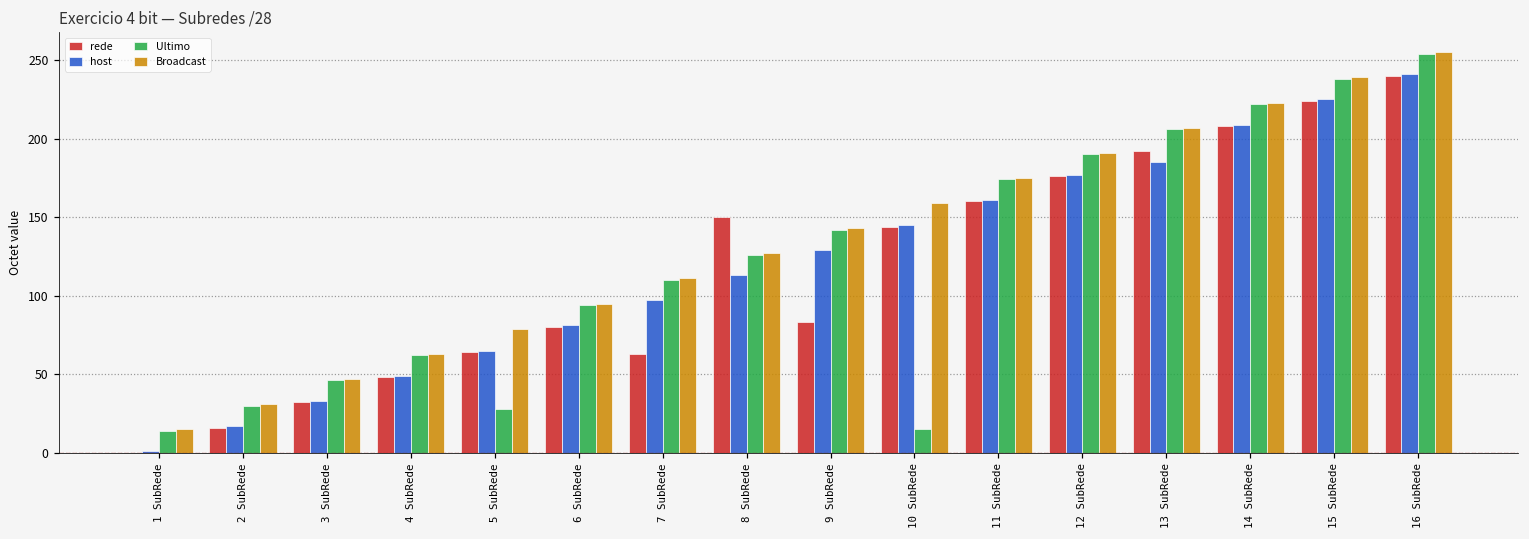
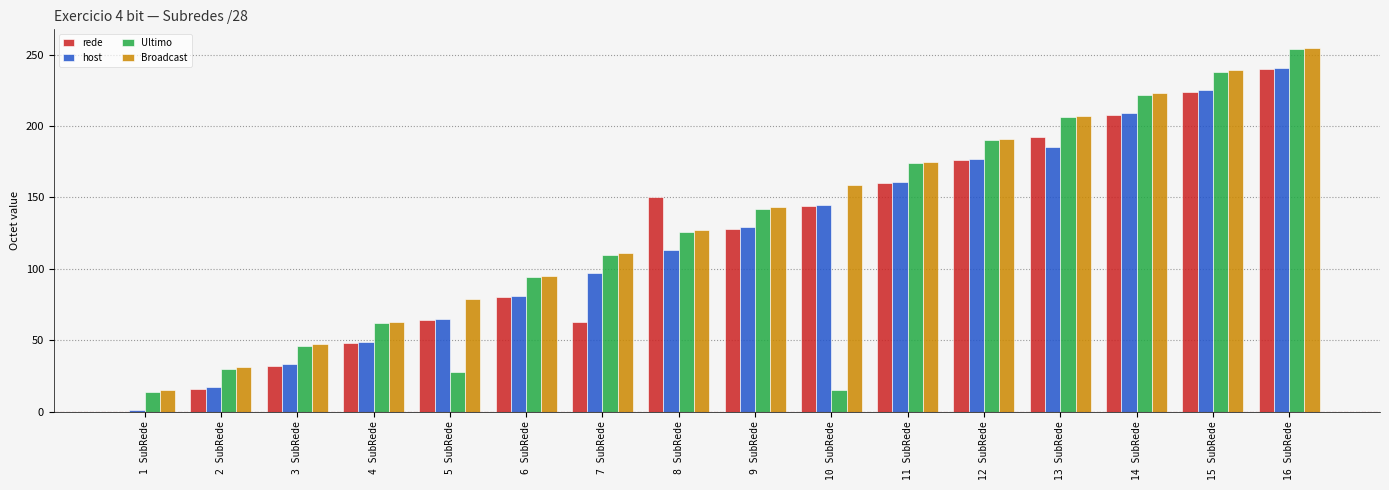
  {
    "rede": {
      "1 SubRede": 0,
      "2 SubRede": 16,
      "3 SubRede": 32,
      "4 SubRede": 48,
      "5 SubRede": 64,
      "6 SubRede": 80,
      "7 SubRede": 63,
      "8 SubRede": 150,
-     "9 SubRede": 83,
+     "9 SubRede": 128,
      "10 SubRede": 144,
      "11 SubRede": 160,
      "12 SubRede": 176,
      "13 SubRede": 192,
      "14 SubRede": 208,
      "15 SubRede": 224,
      "16 SubRede": 240
    },
    "host": {
      "2 SubRede": 17,
      "3 SubRede": 33,
      "4 SubRede": 49,
      "5 SubRede": 65,
      "6 SubRede": 81,
      "7 SubRede": 97,
      "8 SubRede": 113,
      "9 SubRede": 129,
      "10 SubRede": 145,
      "11 SubRede": 161,
      "12 SubRede": 177,
      "13 SubRede": 185,
      "14 SubRede": 209,
      "15 SubRede": 225,
      "16 SubRede": 241
    },
    "Ultimo": {
      "1 SubRede": 14,
      "2 SubRede": 30,
      "3 SubRede": 46,
      "4 SubRede": 62,
      "5 SubRede": 28,
      "6 SubRede": 94,
      "7 SubRede": 110,
      "8 SubRede": 126,
      "9 SubRede": 142,
      "10 SubRede": 15,
      "11 SubRede": 174,
      "12 SubRede": 190,
      "13 SubRede": 206,
      "14 SubRede": 222,
      "15 SubRede": 238,
      "16 SubRede": 254
    },
    "Broadcast": {
      "1 SubRede": 15,
      "2 SubRede": 31,
      "3 SubRede": 47,
      "4 SubRede": 63,
      "5 SubRede": 79,
      "6 SubRede": 95,
      "7 SubRede": 111,
      "8 SubRede": 127,
      "9 SubRede": 143,
      "10 SubRede": 159,
      "11 SubRede": 175,
      "12 SubRede": 191,
      "13 SubRede": 207,
      "14 SubRede": 223,
      "15 SubRede": 239,
      "16 SubRede": 255
    }
  }
